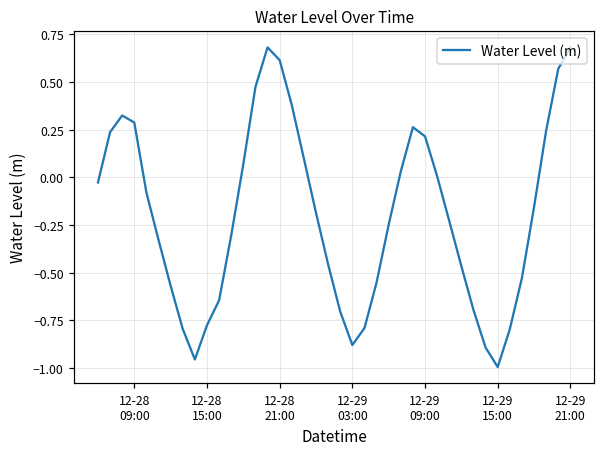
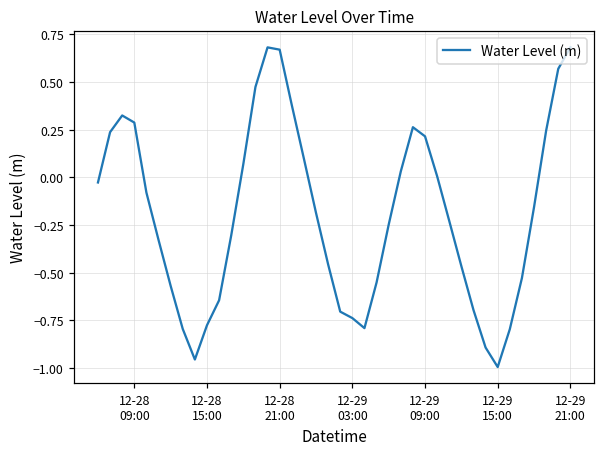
  {
    "12-28 09:00": 0.29,
    "12-28 15:00": -0.78,
-   "12-28 21:00": 0.61,
-   "12-29 03:00": -0.88,
+   "12-28 21:00": 0.67,
+   "12-29 03:00": -0.74,
    "12-29 09:00": 0.22,
    "12-29 15:00": -0.99
  }
